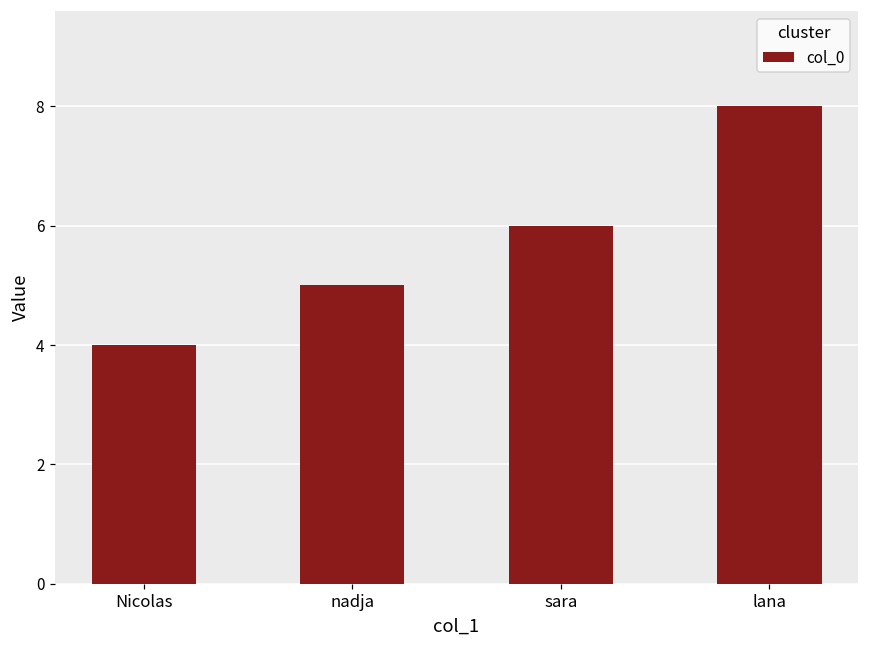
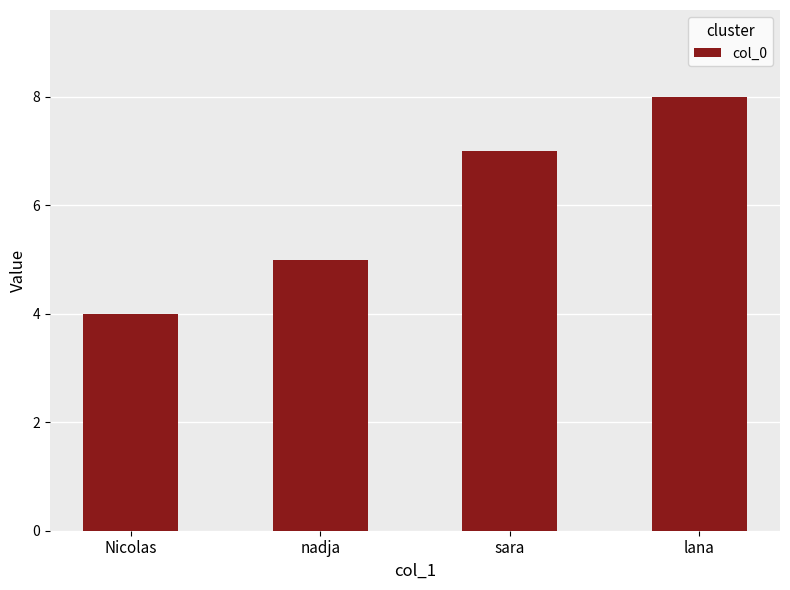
  {
    "Nicolas": 4,
    "nadja": 5,
-   "sara": 6,
+   "sara": 7,
    "lana": 8
  }
